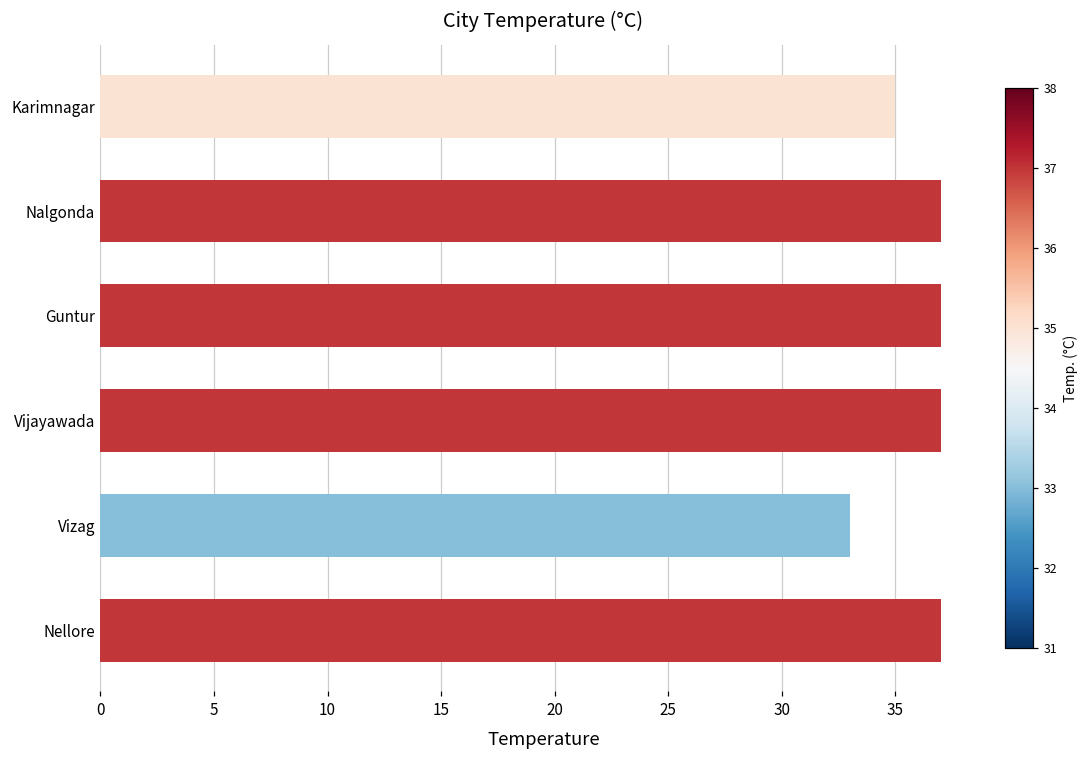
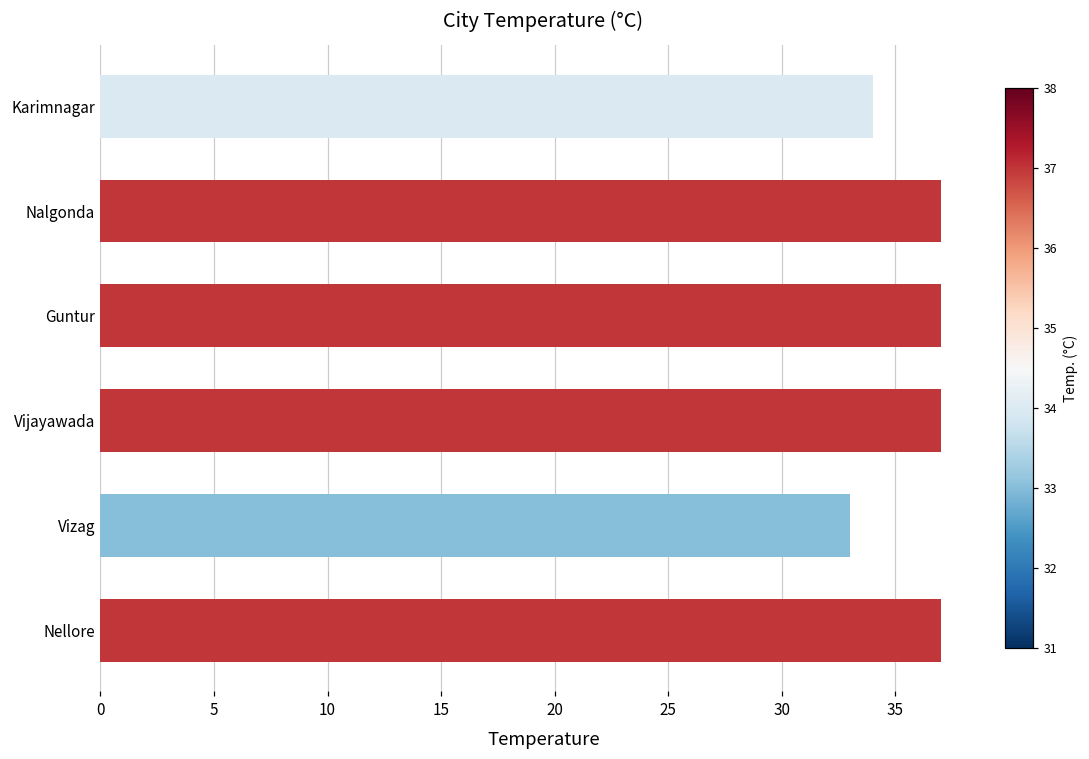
  {
-   "Karimnagar": 35,
+   "Karimnagar": 34,
    "Nalgonda": 37,
    "Guntur": 37,
    "Vijayawada": 37,
    "Vizag": 33,
    "Nellore": 37
  }
